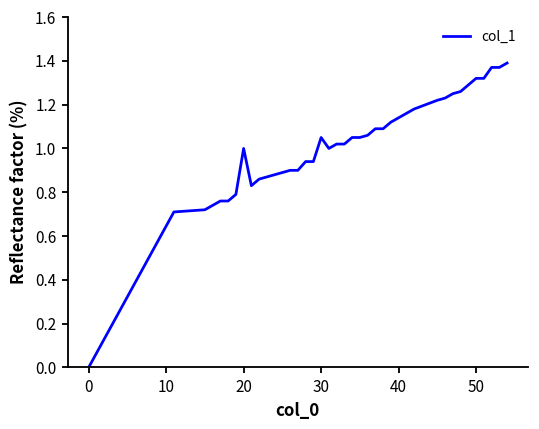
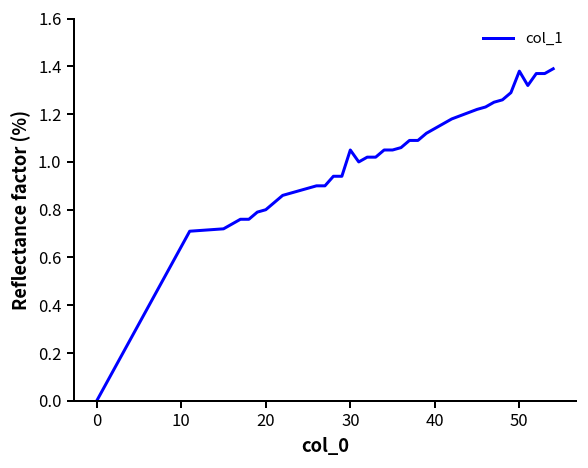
  {
    "0": 0.00,
-   "20": 1.0,
+   "20": 0.8,
    "30": 1.05,
    "40": 1.14,
-   "50": 1.32
+   "50": 1.38
  }
